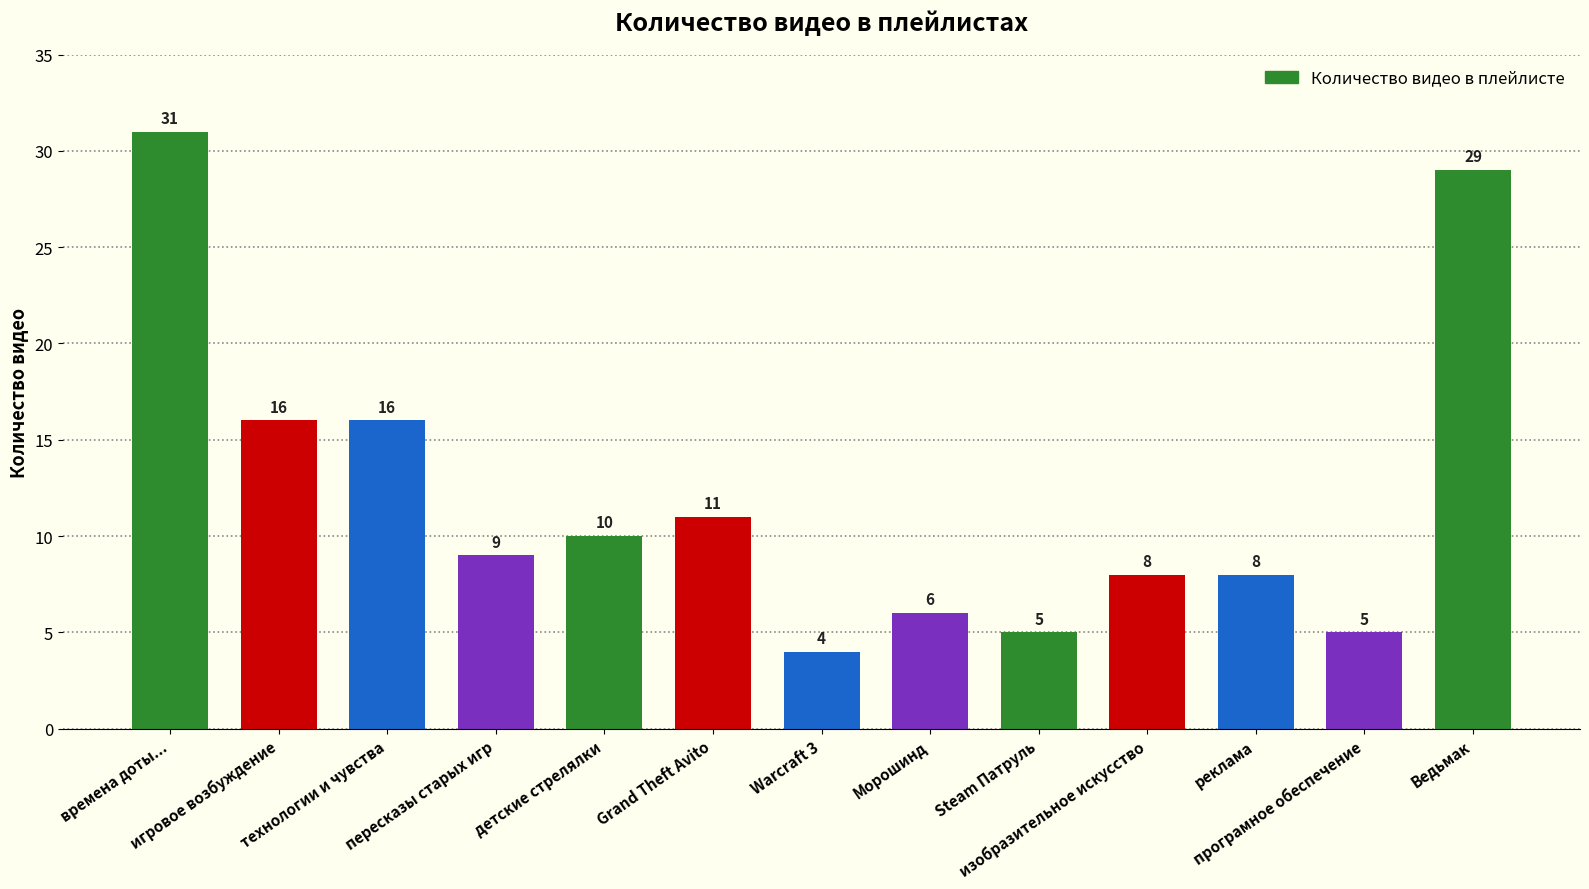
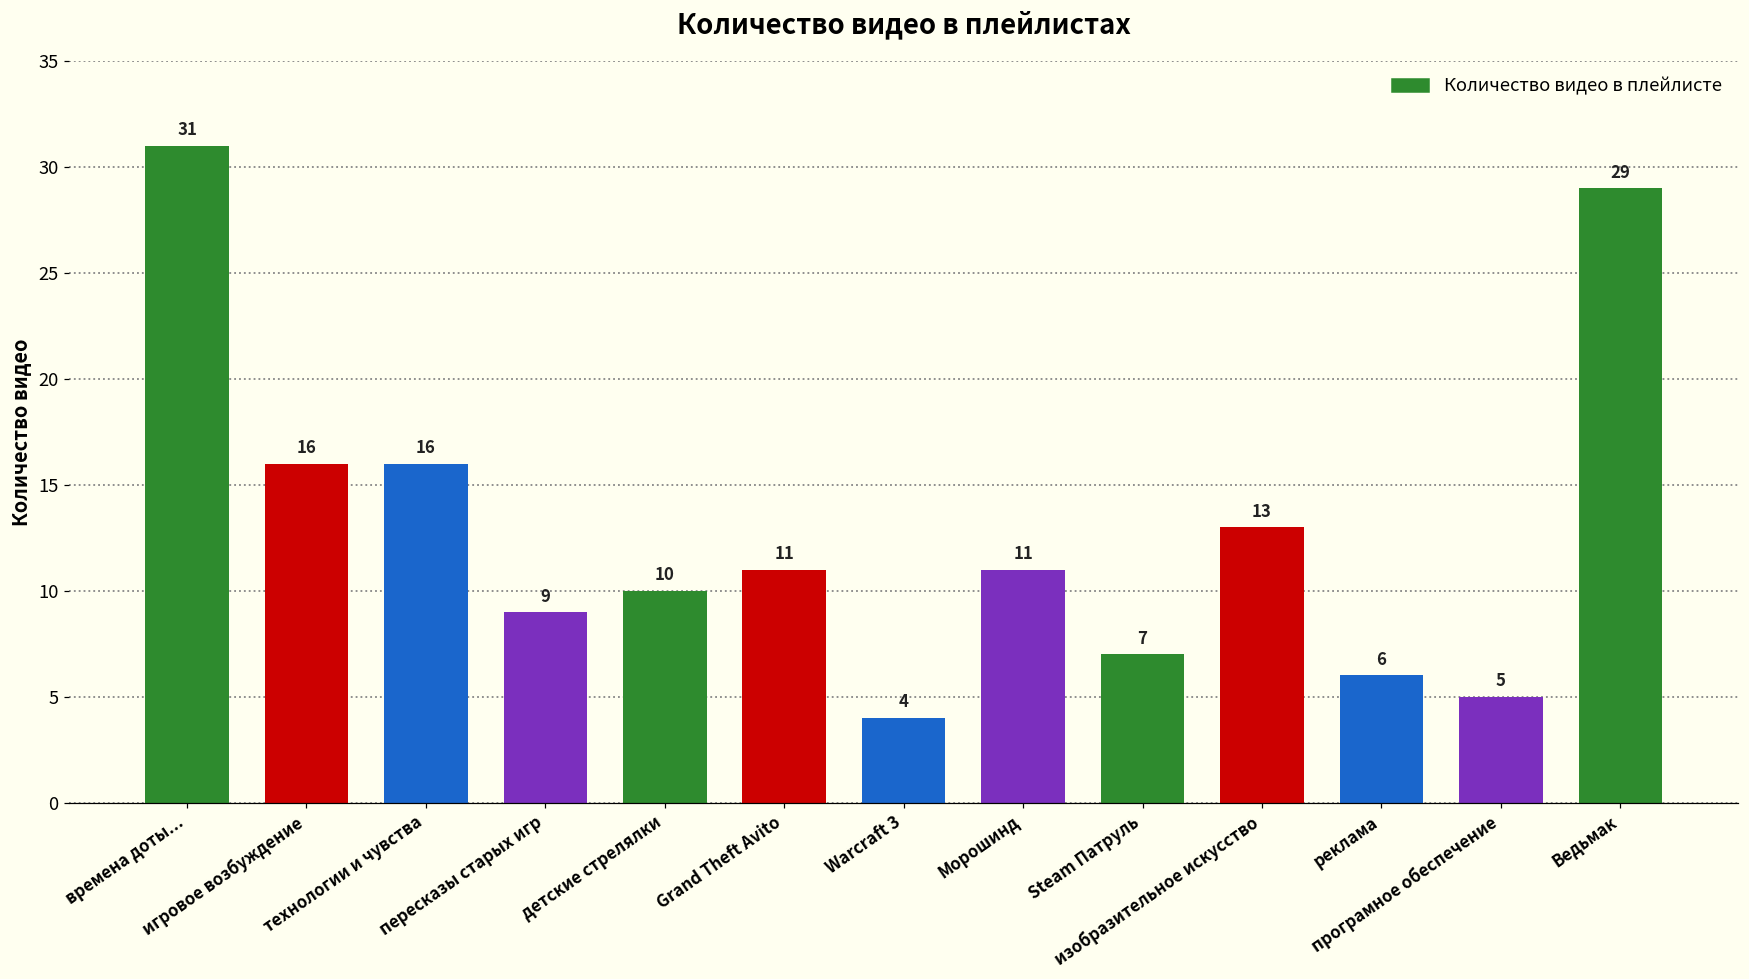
  {
    "времена доты...": 31,
    "игровое возбуждение": 16,
    "технологии и чувства": 16,
    "пересказы старых игр": 9,
    "детские стрелялки": 10,
    "Grand Theft Avito": 11,
    "Warcraft 3": 4,
-   "Морошинд": 6,
-   "Steam Патруль": 5,
-   "изобразительное искусство": 8,
-   "реклама": 8,
+   "Морошинд": 11,
+   "Steam Патруль": 7,
+   "изобразительное искусство": 13,
+   "реклама": 6,
    "програмное обеспечение": 5,
    "Ведьмак": 29
  }
